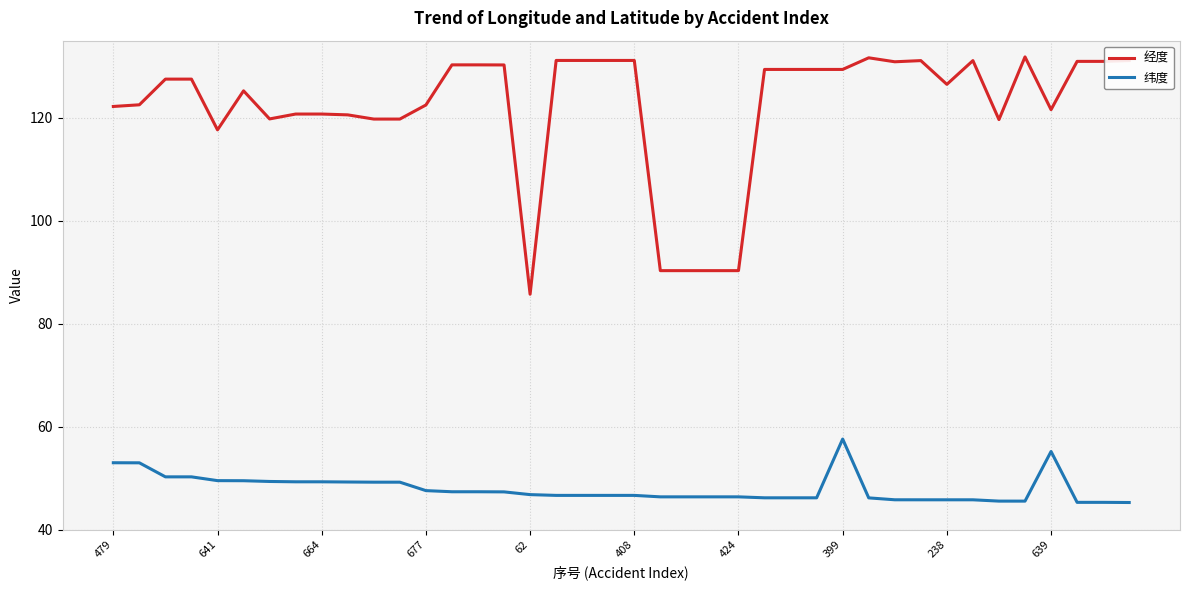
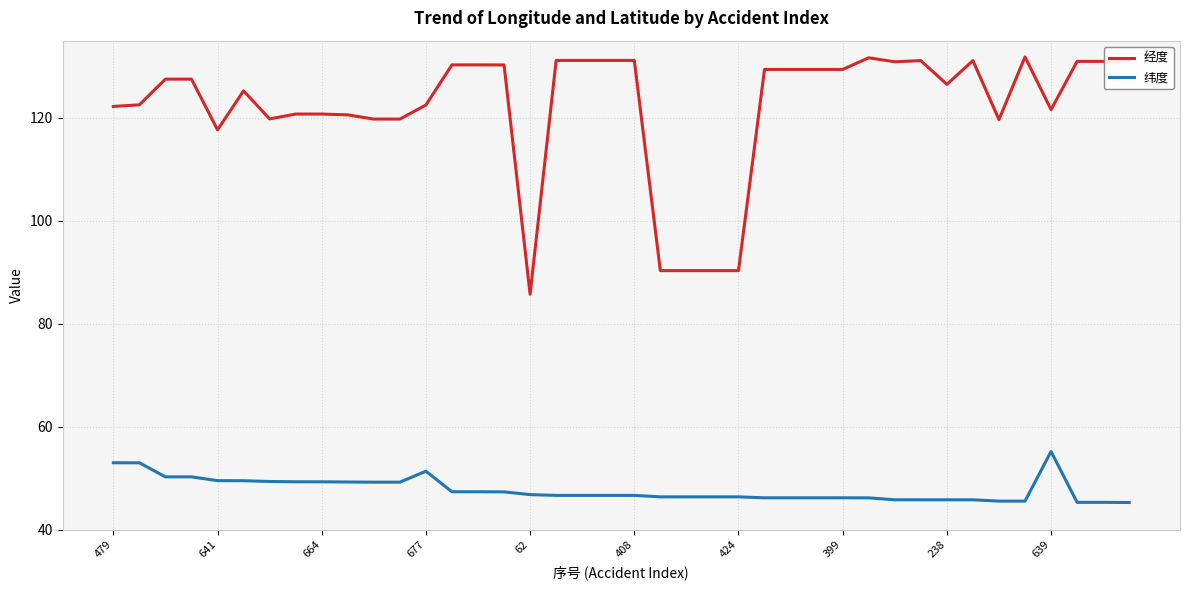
  {
    "经度": {
      "479": 122,
      "641": 118,
      "664": 121,
      "677": 122,
      "62": 86,
      "408": 131,
      "424": 90,
      "399": 129,
      "238": 127,
      "639": 122
    },
    "纬度": {
      "479": 53,
      "641": 50,
      "664": 49,
-     "677": 48,
+     "677": 51,
      "62": 47,
      "408": 47,
      "424": 46,
-     "399": 58,
+     "399": 46,
      "238": 46,
      "639": 55
    }
  }
